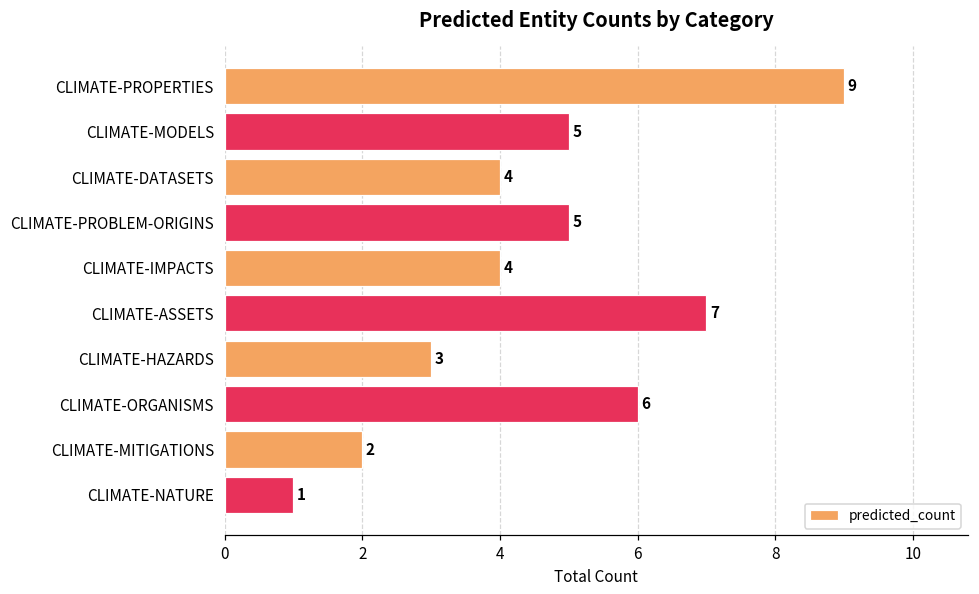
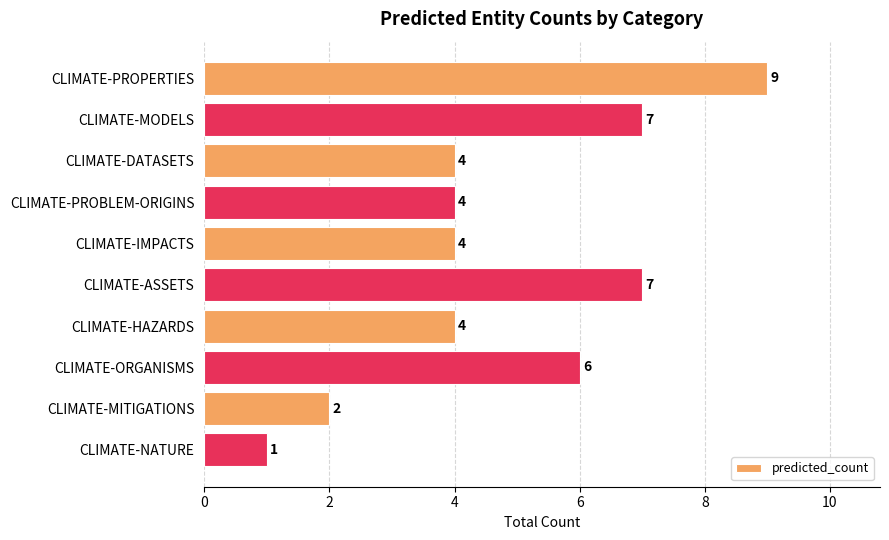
  {
    "CLIMATE-PROPERTIES": 9,
-   "CLIMATE-MODELS": 5,
+   "CLIMATE-MODELS": 7,
    "CLIMATE-DATASETS": 4,
-   "CLIMATE-PROBLEM-ORIGINS": 5,
+   "CLIMATE-PROBLEM-ORIGINS": 4,
    "CLIMATE-IMPACTS": 4,
    "CLIMATE-ASSETS": 7,
-   "CLIMATE-HAZARDS": 3,
+   "CLIMATE-HAZARDS": 4,
    "CLIMATE-ORGANISMS": 6,
    "CLIMATE-MITIGATIONS": 2,
    "CLIMATE-NATURE": 1
  }
